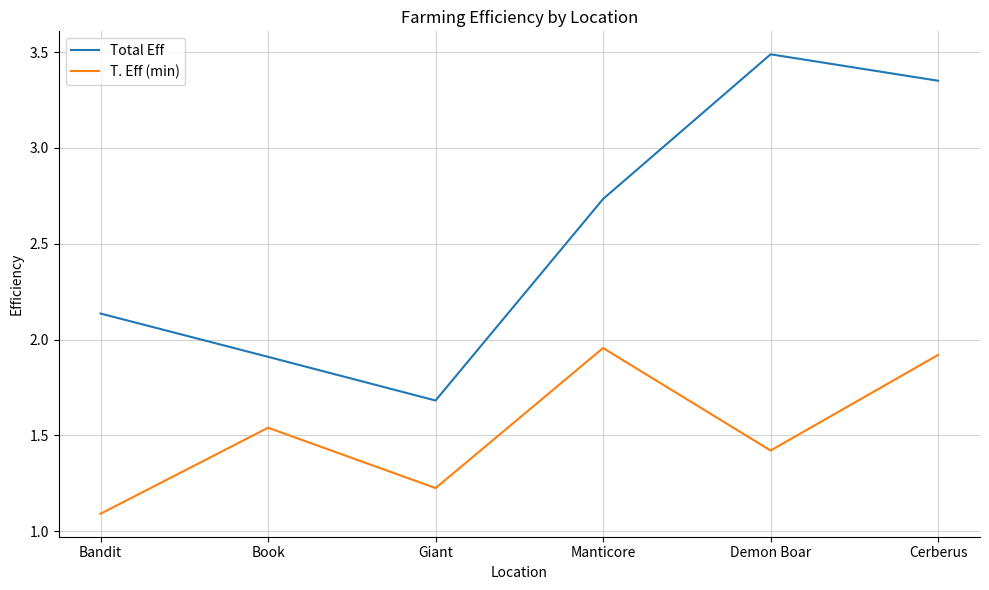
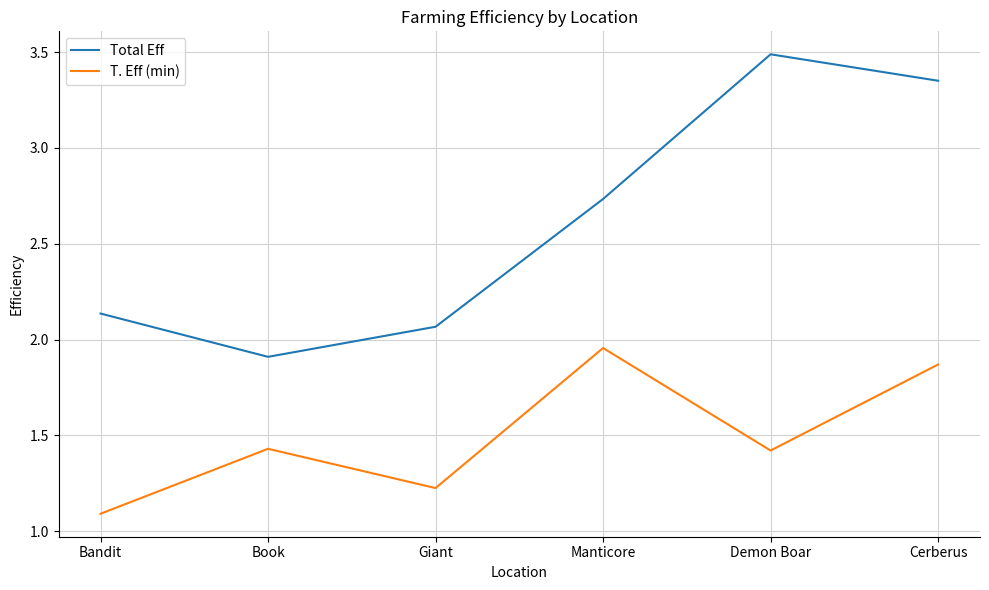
  {
    "Total Eff": {
      "Bandit": 2.14,
      "Book": 1.91,
-     "Giant": 1.68,
+     "Giant": 2.07,
      "Manticore": 2.73,
      "Demon Boar": 3.49,
      "Cerberus": 3.35
    },
    "T. Eff (min)": {
      "Bandit": 1.09,
-     "Book": 1.54,
+     "Book": 1.43,
      "Giant": 1.23,
      "Manticore": 1.96,
      "Demon Boar": 1.42,
-     "Cerberus": 1.92
+     "Cerberus": 1.87
    }
  }
